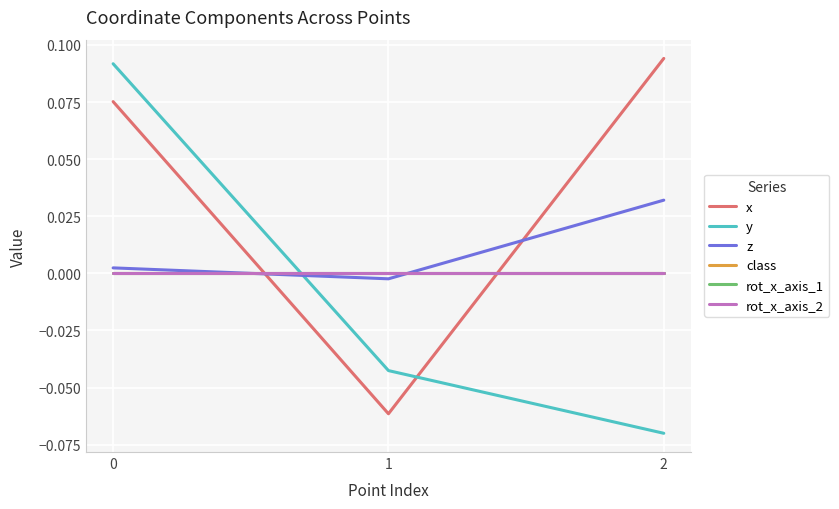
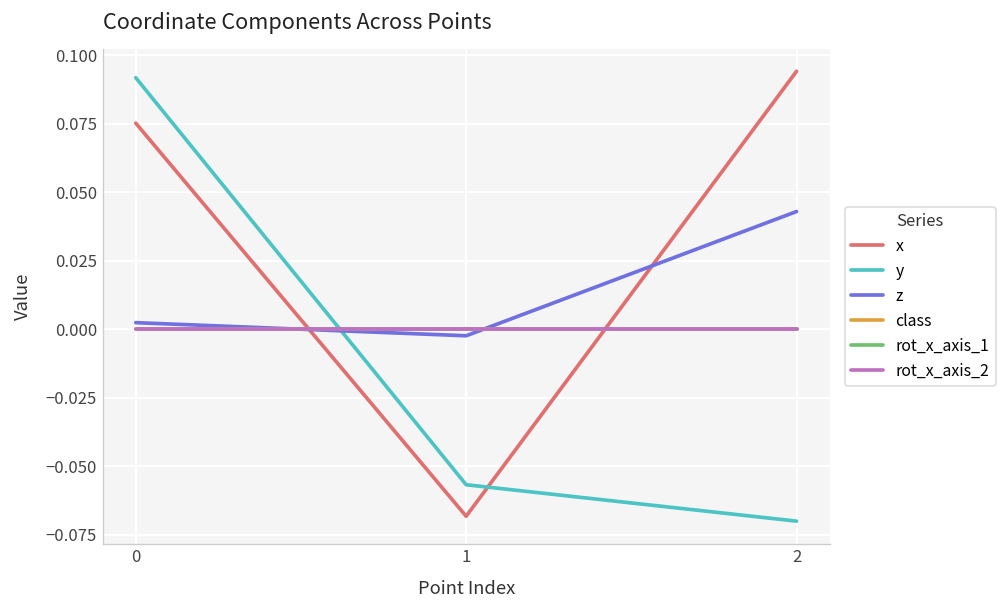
  {
    "x": {
      "0": 0.075,
-     "1": -0.061,
+     "1": -0.068,
      "2": 0.094
    },
    "y": {
      "0": 0.092,
-     "1": -0.043,
+     "1": -0.057,
      "2": -0.070
    },
    "z": {
      "0": 0.002,
      "1": -0.002,
-     "2": 0.032
+     "2": 0.043
    },
    "rot_x_axis_2": {
      "0": 0.000,
      "1": 0.000,
      "2": 0.000
    }
  }
